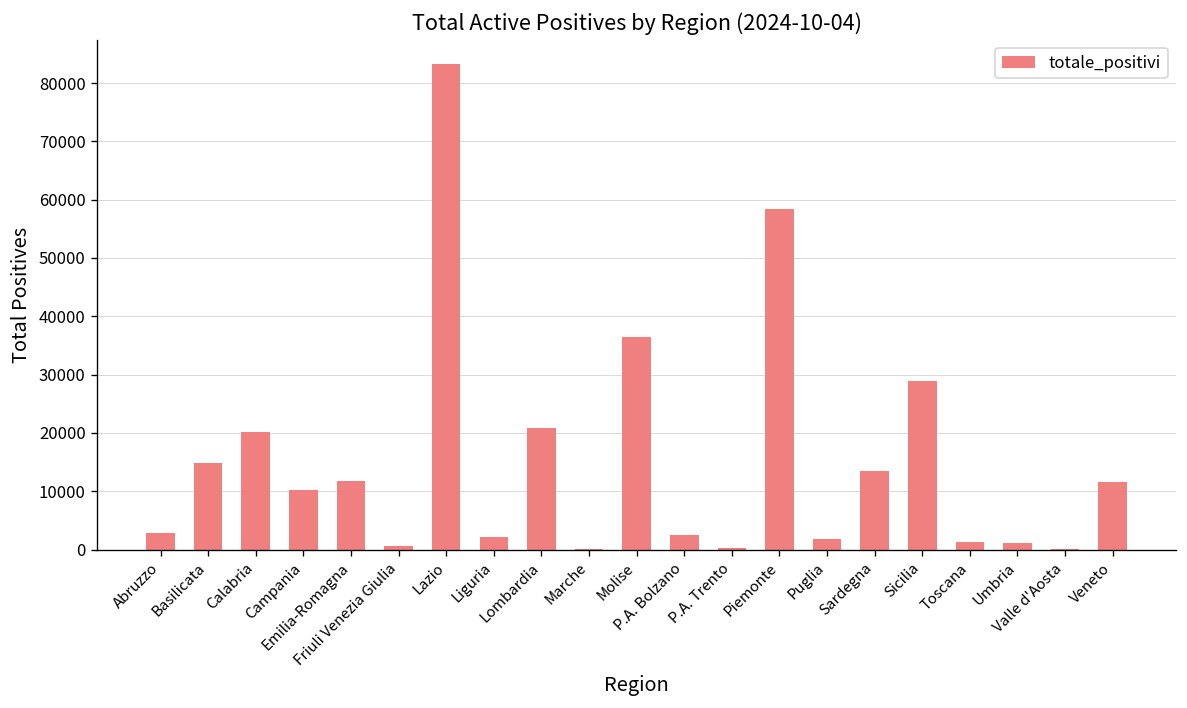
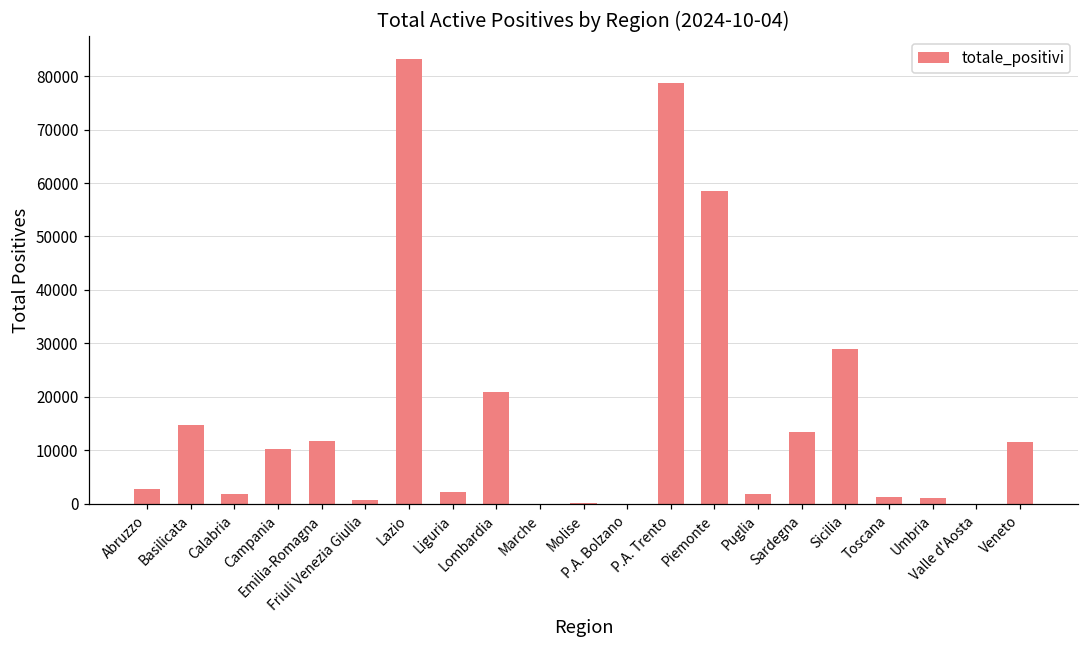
  {
    "Abruzzo": 3000,
    "Basilicata": 15000,
-   "Calabria": 20000,
+   "Calabria": 2000,
    "Campania": 10000,
    "Emilia-Romagna": 12000,
    "Friuli Venezia Giulia": 1000,
    "Lazio": 83000,
    "Liguria": 2000,
    "Lombardia": 21000,
-   "Molise": 36000,
-   "P.A. Bolzano": 2000,
-   "P.A. Trento": 0,
+   "Molise": 0,
+   "P.A. Bolzano": 0,
+   "P.A. Trento": 79000,
    "Piemonte": 58000,
    "Puglia": 2000,
    "Sardegna": 13000,
    "Sicilia": 29000,
    "Toscana": 1000,
    "Umbria": 1000,
    "Veneto": 12000
  }
